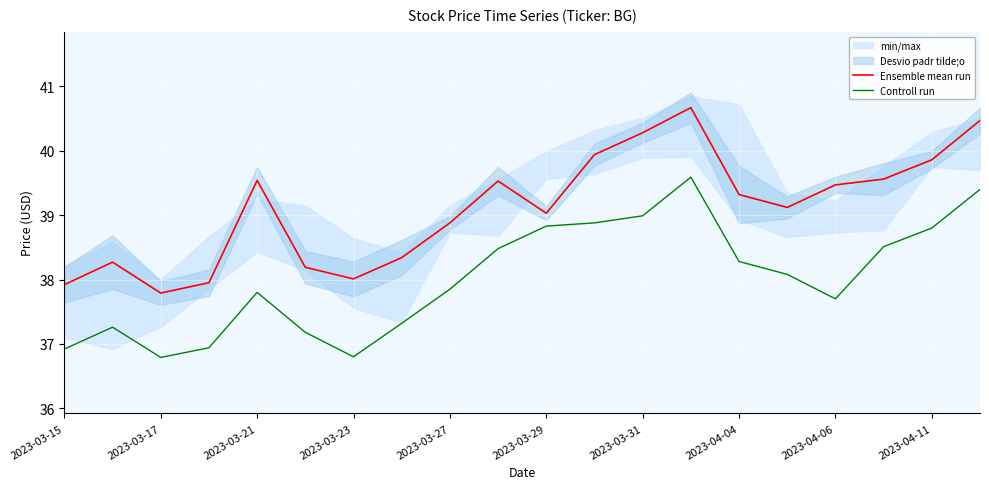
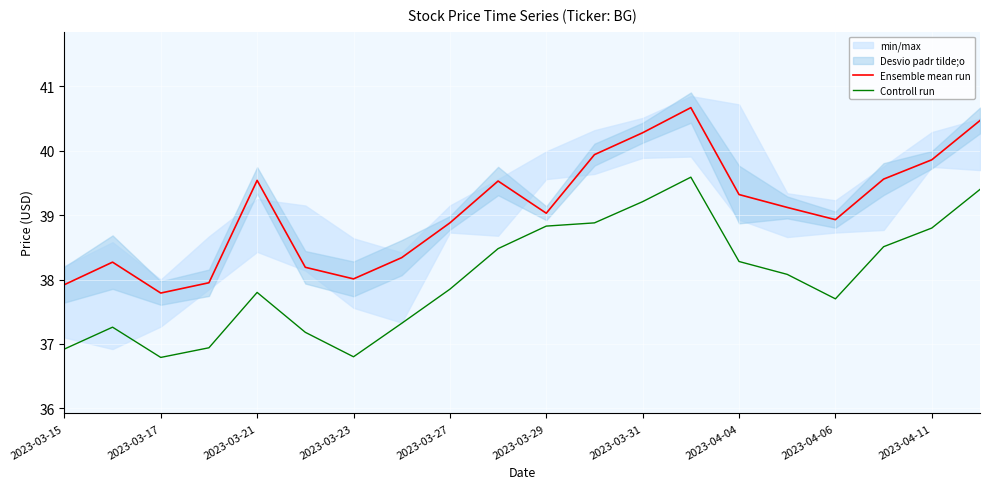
  {
    "Ensemble mean run": {
      "2023-03-15": 37.9,
      "2023-03-17": 37.8,
      "2023-03-21": 39.5,
      "2023-03-23": 38.0,
      "2023-03-27": 38.9,
      "2023-03-29": 39.0,
      "2023-03-31": 40.3,
      "2023-04-04": 39.3,
-     "2023-04-06": 39.5,
+     "2023-04-06": 38.9,
      "2023-04-11": 39.9
    },
    "Controll run": {
      "2023-03-15": 36.9,
      "2023-03-17": 36.8,
      "2023-03-21": 37.8,
      "2023-03-23": 36.8,
      "2023-03-27": 37.9,
      "2023-03-29": 38.8,
-     "2023-03-31": 39.0,
+     "2023-03-31": 39.2,
      "2023-04-04": 38.3,
      "2023-04-06": 37.7,
      "2023-04-11": 38.8
    }
  }
